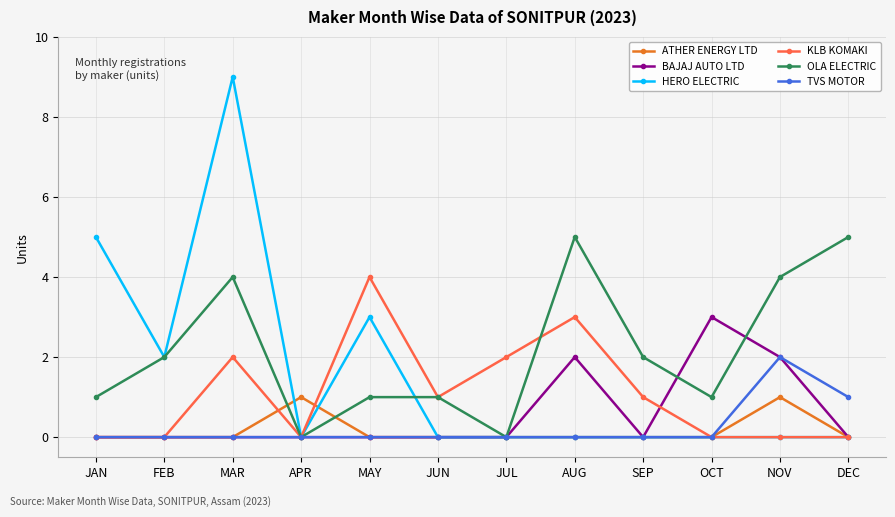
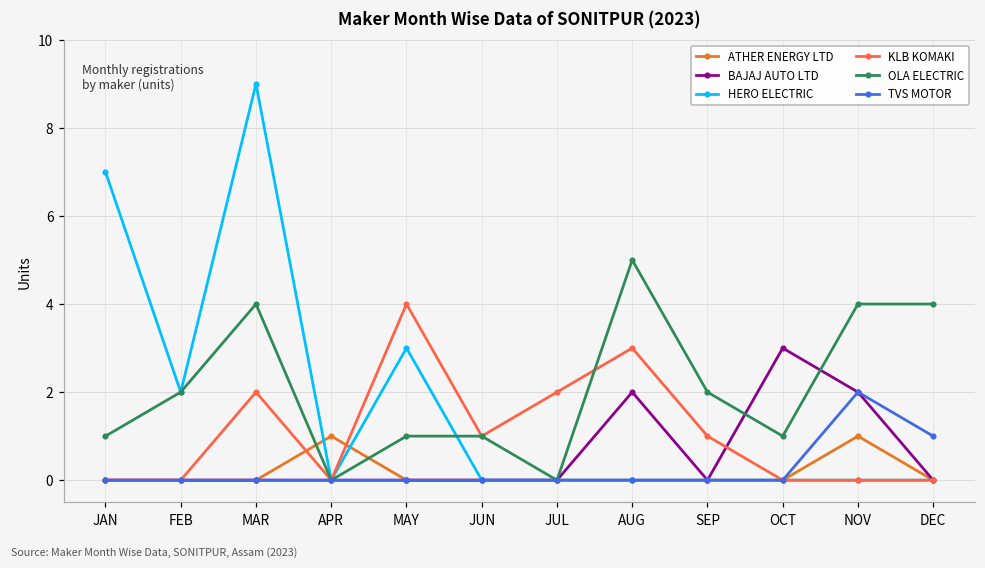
  {
    "BAJAJ AUTO LTD": {
      "AUG": 2,
      "OCT": 3
    },
    "HERO ELECTRIC": {
-     "JAN": 5,
+     "JAN": 7,
      "MAR": 9,
      "MAY": 3
    },
    "OLA ELECTRIC": {
      "JAN": 1,
      "MAR": 4,
      "MAY": 1,
      "AUG": 5,
      "SEP": 2,
      "OCT": 1,
      "NOV": 4,
-     "DEC": 5
+     "DEC": 4
    },
    "TVS MOTOR": {
      "DEC": 1
    }
  }
